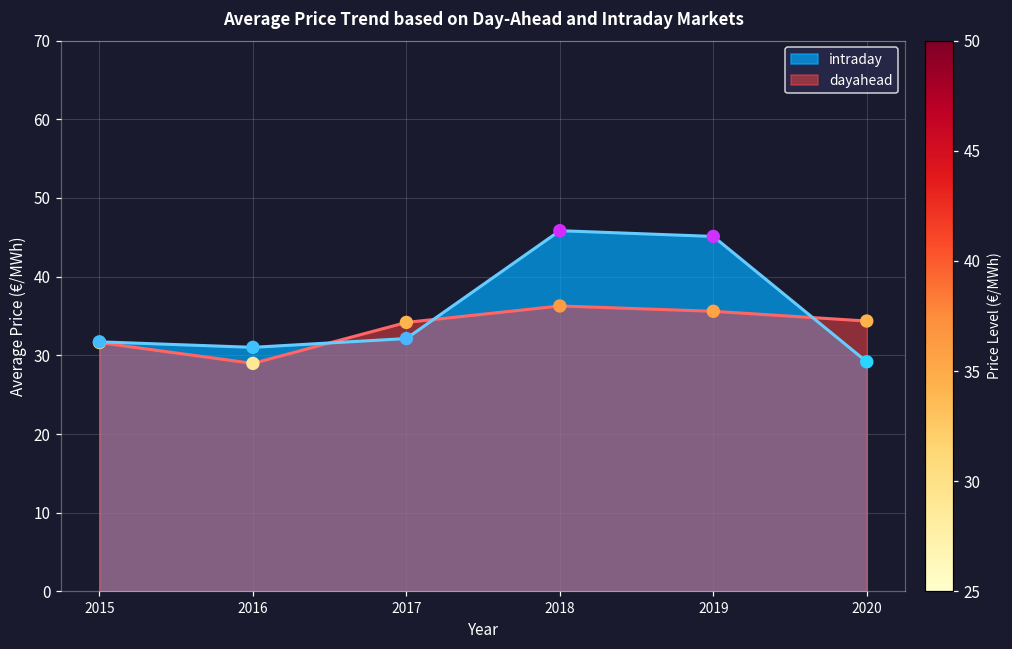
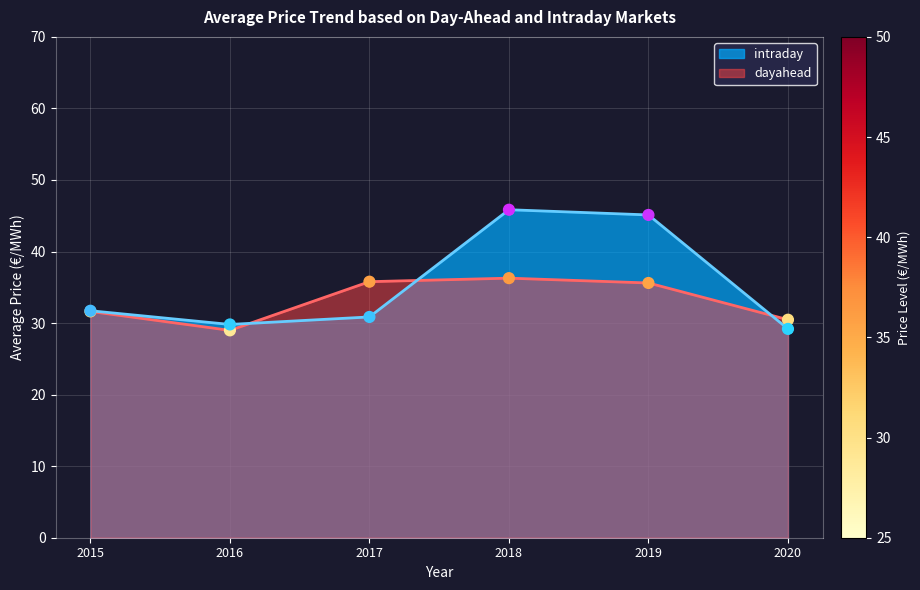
  {
    "intraday": {
-     "2016": 31,
-     "2017": 32,
+     "2016": 30,
+     "2017": 31,
      "2018": 46,
      "2019": 45,
      "2020": 29
    },
    "dayahead": {
      "2016": 29,
-     "2017": 34,
+     "2017": 36,
      "2018": 36,
      "2019": 36,
-     "2020": 34
+     "2020": 30
    }
  }
